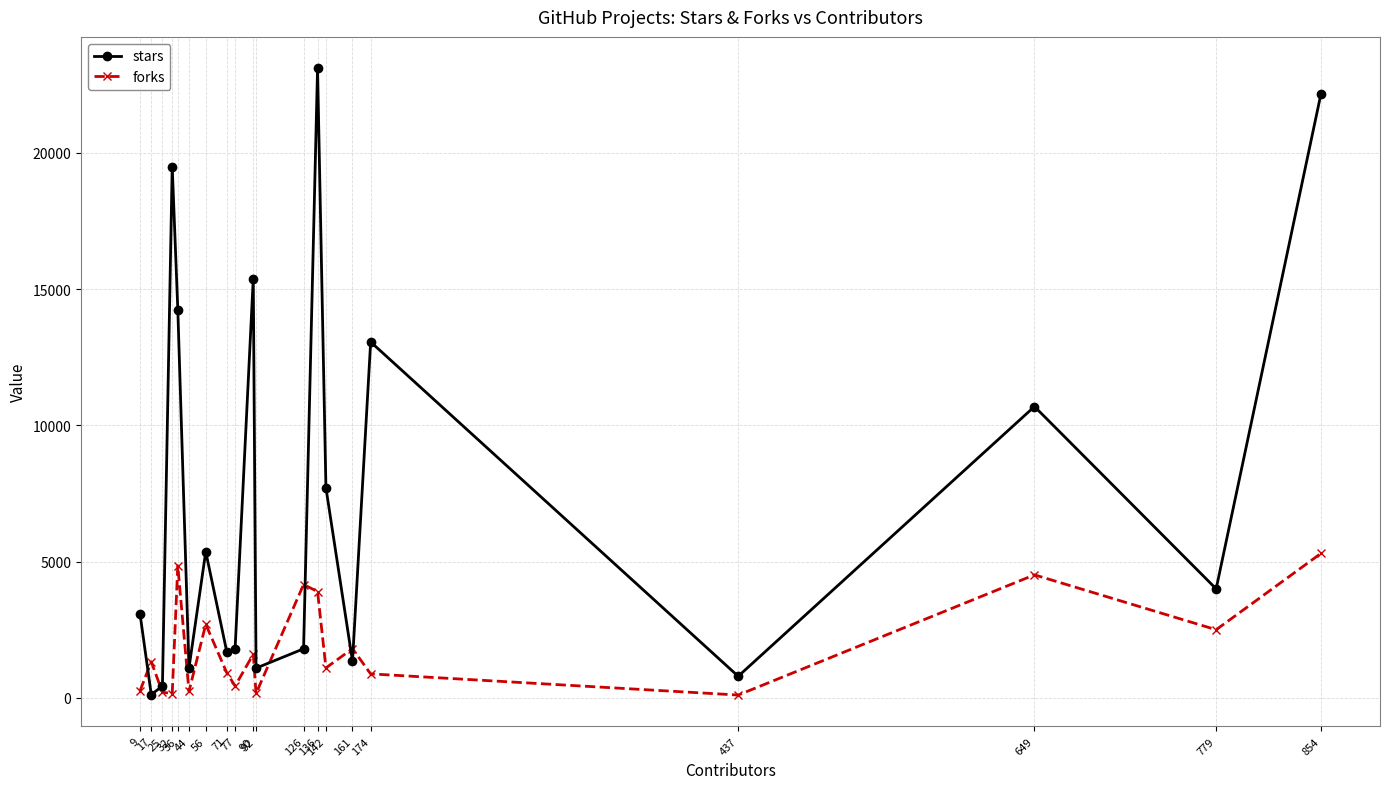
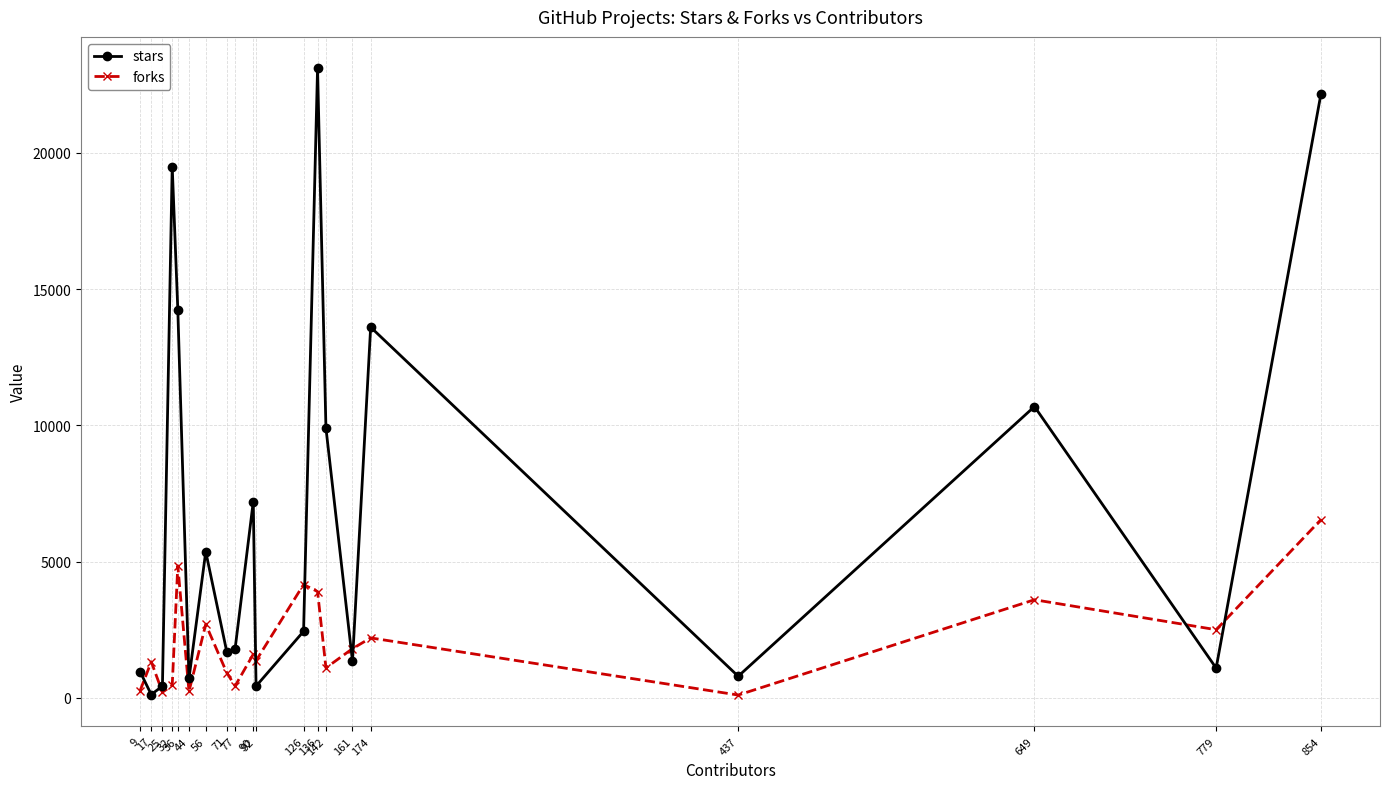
  {
    "stars": {
-     "9": 3100,
+     "9": 1000,
      "17": 100,
      "25": 400,
      "32": 19500,
      "36": 14200,
-     "44": 1100,
+     "44": 700,
      "56": 5400,
      "71": 1700,
      "77": 1800,
-     "90": 15400,
-     "92": 1100,
-     "126": 1800,
+     "90": 7200,
+     "92": 400,
+     "126": 2400,
      "136": 23100,
-     "142": 7700,
+     "142": 9900,
      "161": 1300,
-     "174": 13100,
+     "174": 13600,
      "437": 800,
      "649": 10700,
-     "779": 4000,
+     "779": 1100,
      "854": 22200
    },
    "forks": {
      "9": 300,
      "17": 1300,
      "25": 200,
-     "32": 200,
+     "32": 500,
      "36": 4800,
      "44": 200,
      "56": 2700,
      "71": 900,
      "77": 400,
      "90": 1600,
-     "92": 200,
+     "92": 1400,
      "126": 4200,
      "136": 3900,
      "142": 1100,
      "161": 1800,
-     "174": 900,
+     "174": 2200,
      "437": 100,
-     "649": 4500,
+     "649": 3600,
      "779": 2500,
-     "854": 5300
+     "854": 6500
    }
  }
